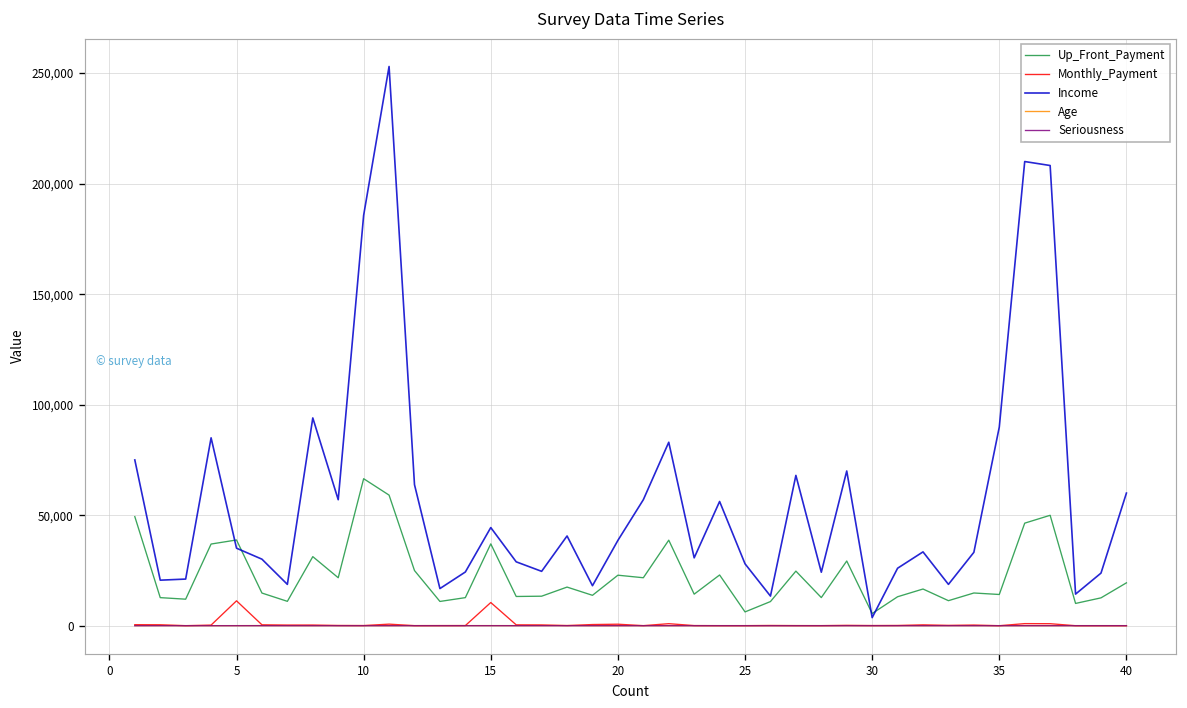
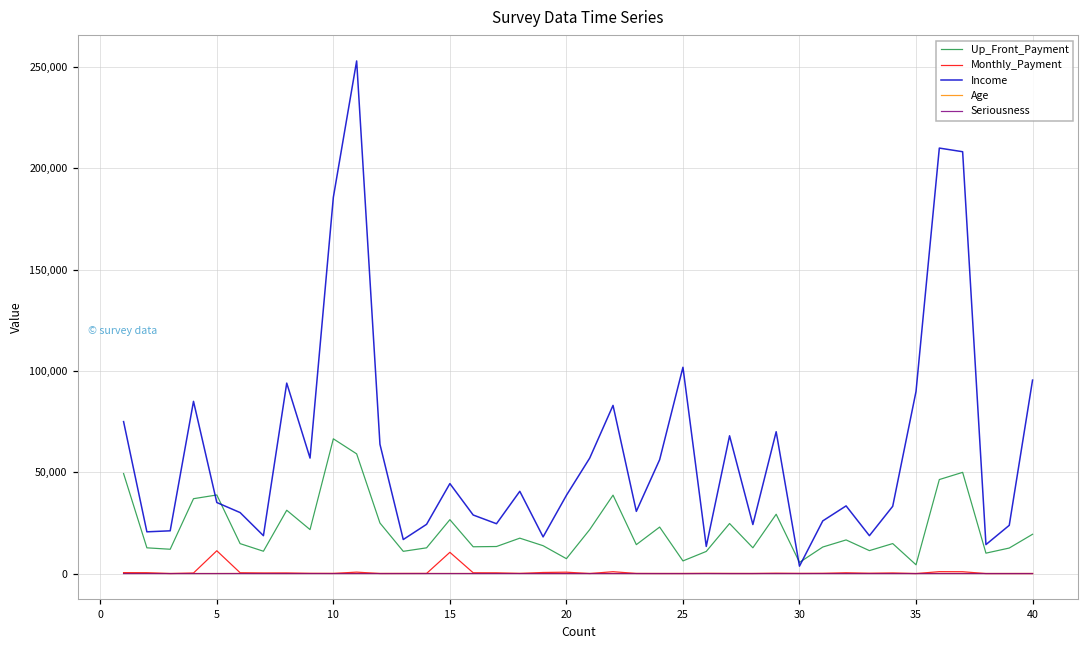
  {
    "Up_Front_Payment": {
      "5": "39,000",
      "10": "67,000",
-     "15": "37,000",
-     "20": "23,000",
+     "15": "27,000",
+     "20": "7,000",
      "25": "6,000",
      "30": "6,000",
-     "35": "14,000",
+     "35": "4,000",
      "40": "19,000"
    },
    "Monthly_Payment": {
      "5": "11,000",
      "15": "10,000"
    },
    "Income": {
      "5": "35,000",
      "10": "186,000",
      "15": "44,000",
      "20": "39,000",
-     "25": "28,000",
+     "25": "102,000",
      "30": "4,000",
      "35": "90,000",
-     "40": "60,000"
+     "40": "95,000"
    },
    "Seriousness": {
      "5": "0",
      "15": "0"
    }
  }
